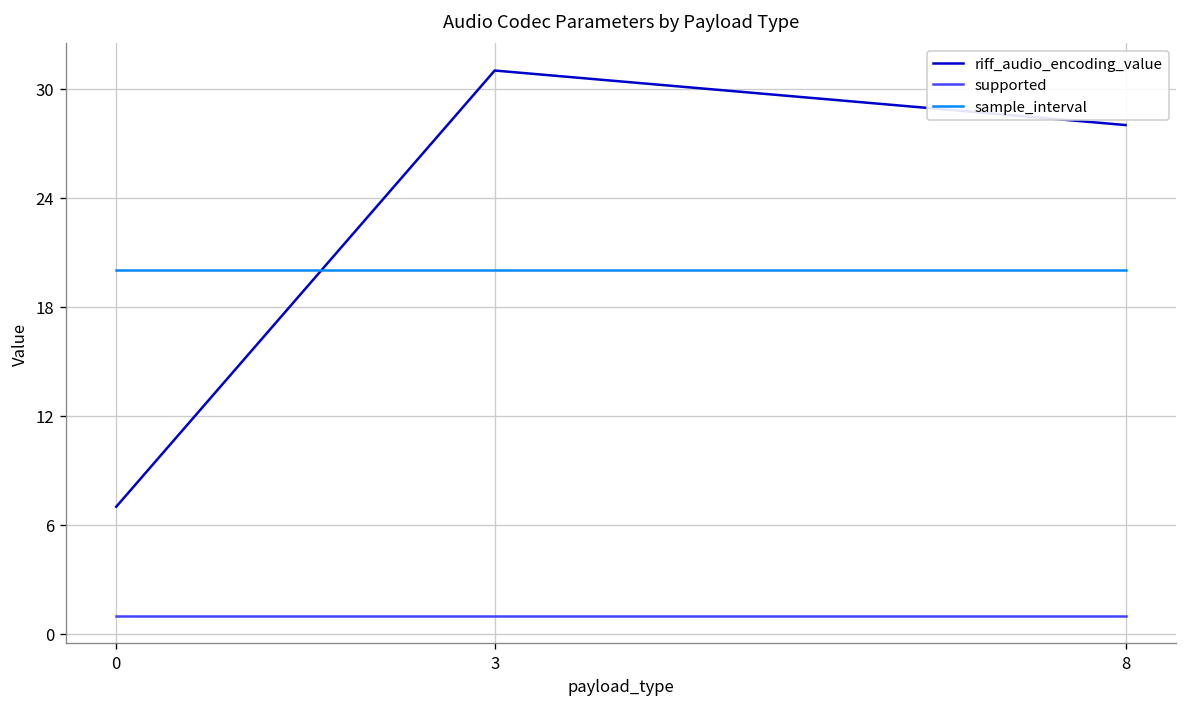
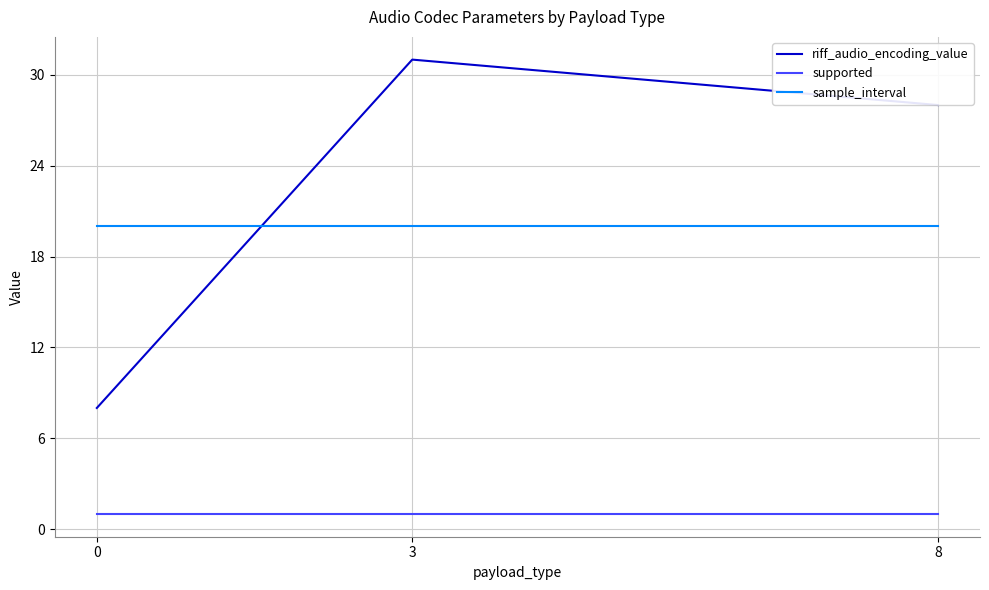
  {
    "riff_audio_encoding_value": {
-     "0": 7,
+     "0": 8,
      "3": 31,
      "8": 28
    },
    "supported": {
      "0": 1,
      "3": 1,
      "8": 1
    },
    "sample_interval": {
      "0": 20,
      "3": 20,
      "8": 20
    }
  }
